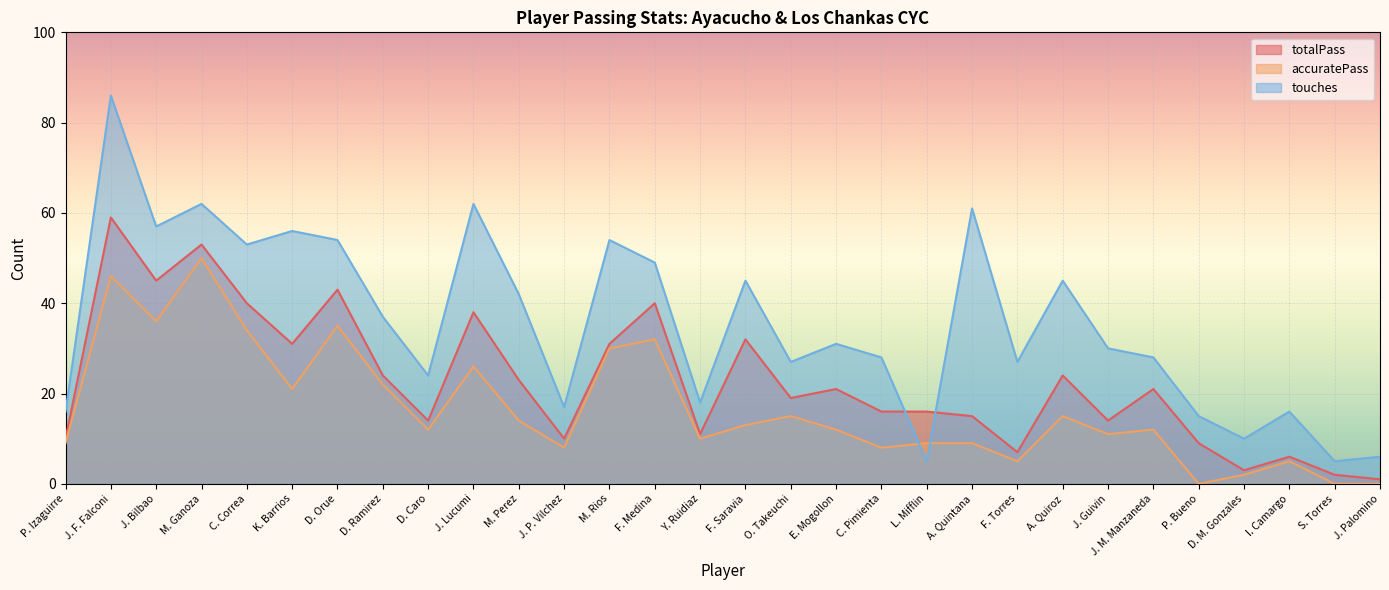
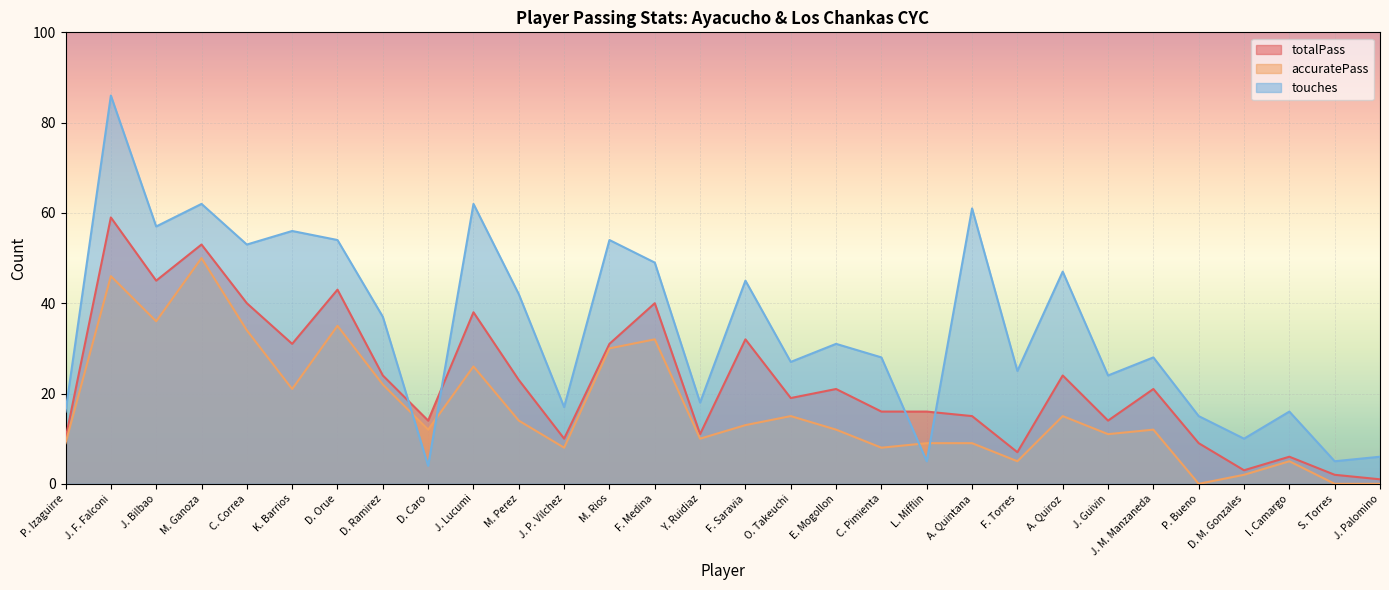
  {
    "touches": {
      "P. Izaguirre": 16,
      "J. F. Falconi": 86,
      "J. Bilbao": 57,
      "M. Ganoza": 62,
      "C. Correa": 53,
      "K. Barrios": 56,
      "D. Orue": 54,
      "D. Ramirez": 37,
-     "D. Caro": 24,
+     "D. Caro": 4,
      "J. Lucumi": 62,
      "M. Perez": 42,
      "J. P. Vilchez": 17,
      "M. Rios": 54,
      "F. Medina": 49,
      "Y. Ruidiaz": 18,
      "F. Saravia": 45,
      "O. Takeuchi": 27,
      "E. Mogollon": 31,
      "C. Pimienta": 28,
      "L. Mifflin": 5,
      "A. Quintana": 61,
-     "F. Torres": 27,
-     "A. Quiroz": 45,
-     "J. Guivin": 30,
+     "F. Torres": 25,
+     "A. Quiroz": 47,
+     "J. Guivin": 24,
      "J. M. Manzaneda": 28,
      "P. Bueno": 15,
      "D. M. Gonzales": 10,
      "I. Camargo": 16,
      "S. Torres": 5,
      "J. Palomino": 6
    }
  }
